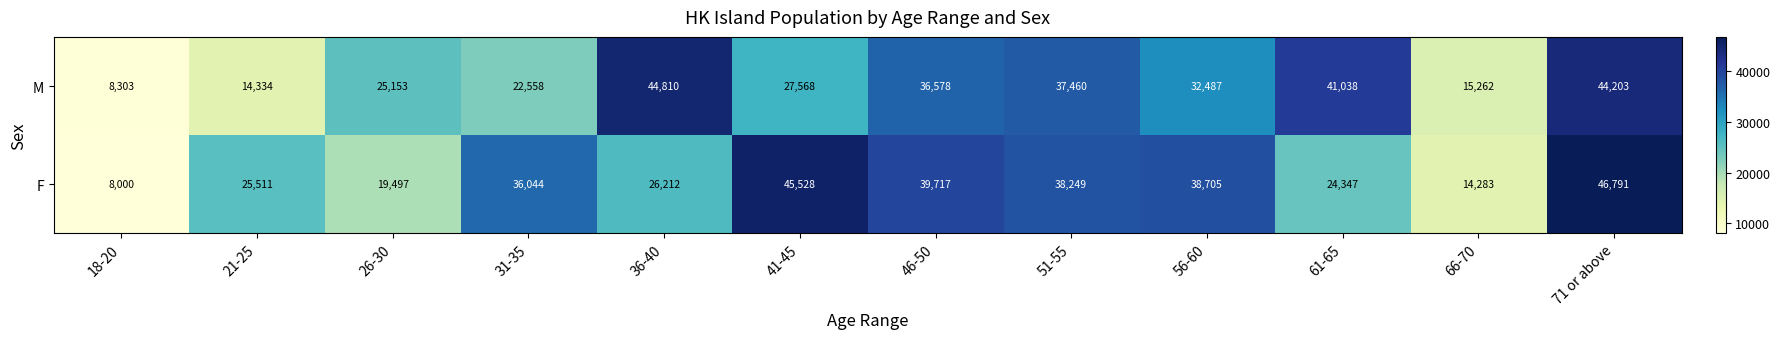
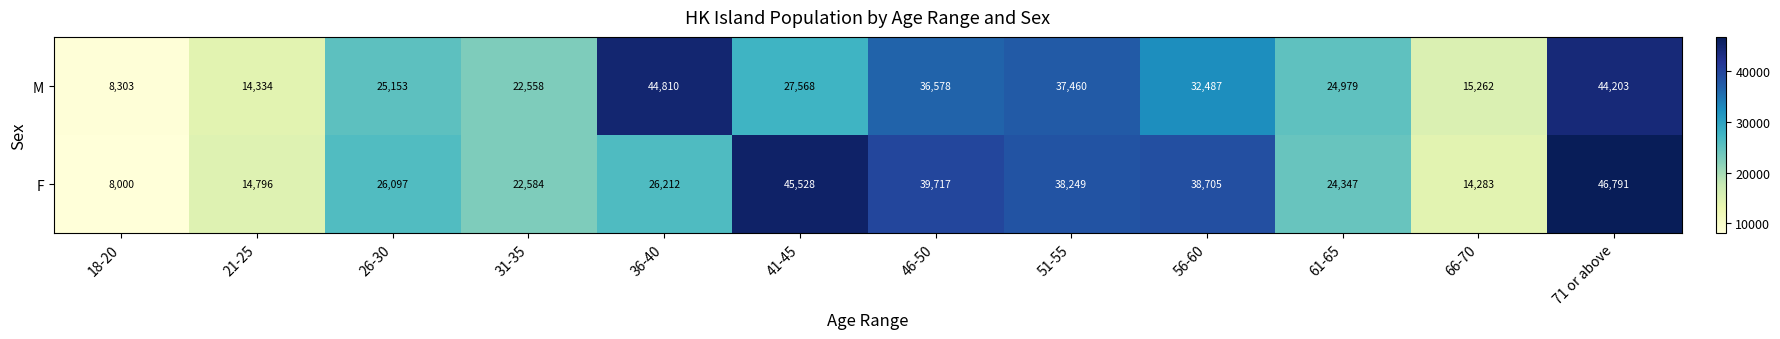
  {
    "M": {
      "18-20": "8,303",
      "21-25": "14,334",
      "26-30": "25,153",
      "31-35": "22,558",
      "36-40": "44,810",
      "41-45": "27,568",
      "46-50": "36,578",
      "51-55": "37,460",
      "56-60": "32,487",
-     "61-65": "41,038",
+     "61-65": "24,979",
      "66-70": "15,262",
      "71 or above": "44,203"
    },
    "F": {
      "18-20": "8,000",
-     "21-25": "25,511",
-     "26-30": "19,497",
-     "31-35": "36,044",
+     "21-25": "14,796",
+     "26-30": "26,097",
+     "31-35": "22,584",
      "36-40": "26,212",
      "41-45": "45,528",
      "46-50": "39,717",
      "51-55": "38,249",
      "56-60": "38,705",
      "61-65": "24,347",
      "66-70": "14,283",
      "71 or above": "46,791"
    }
  }
